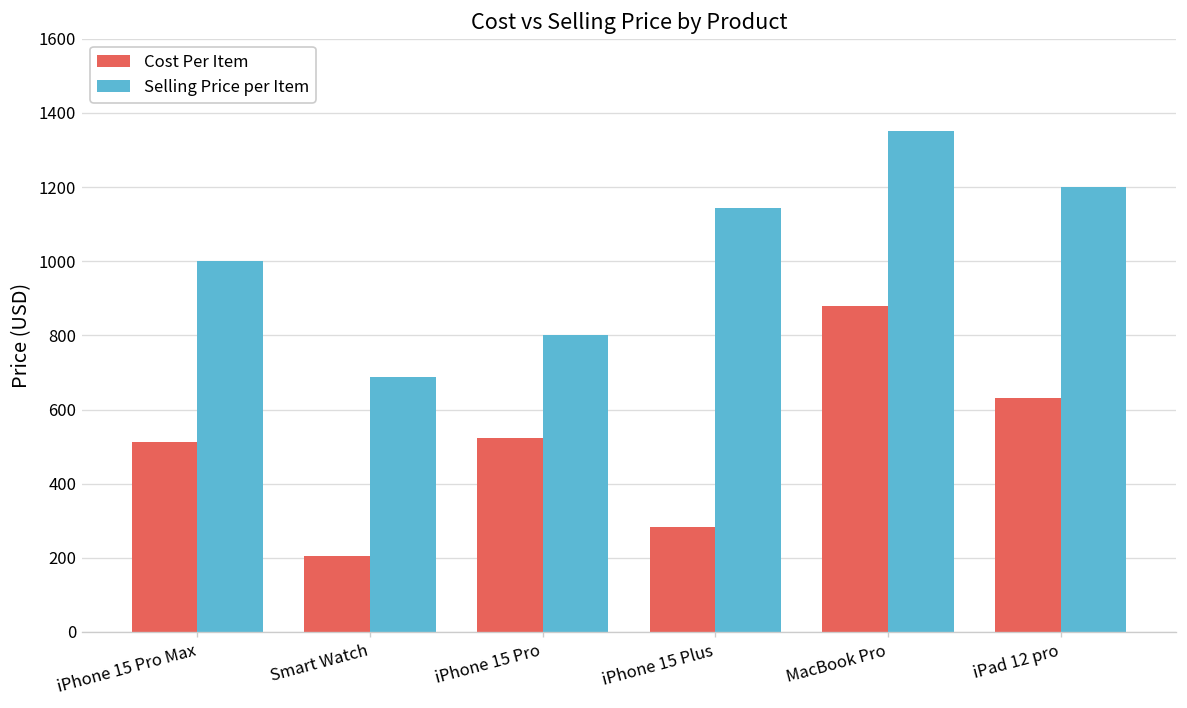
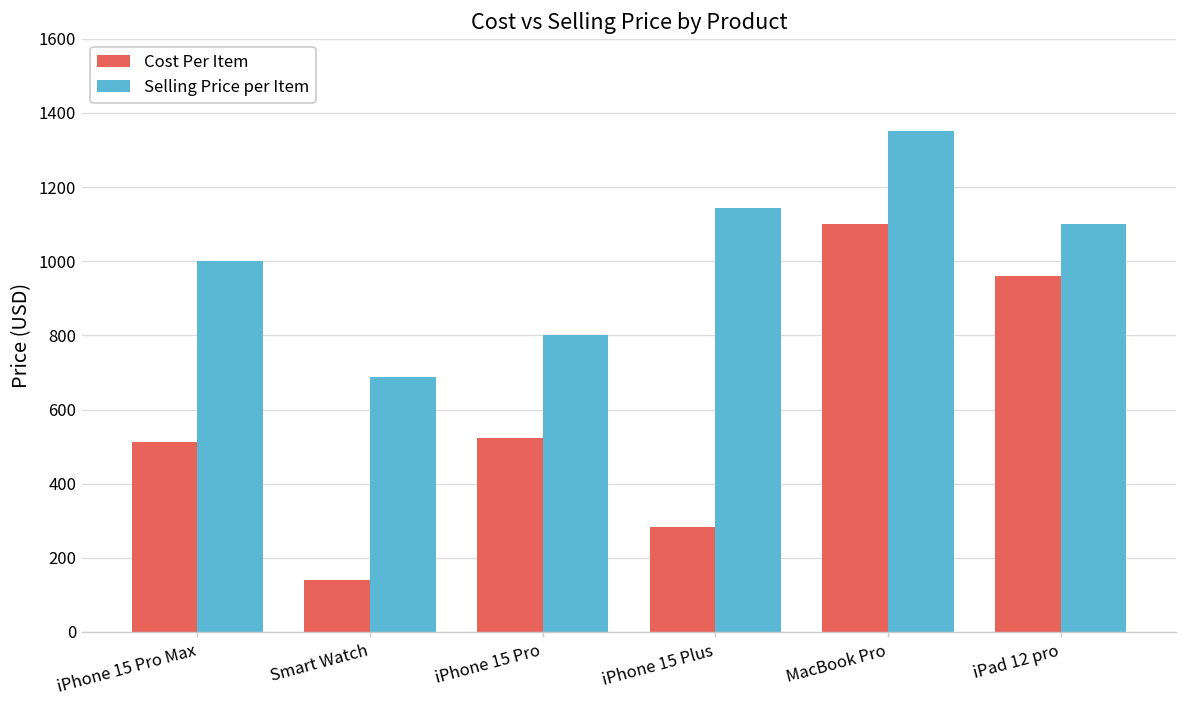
  {
    "Cost Per Item": {
      "iPhone 15 Pro Max": 510,
-     "Smart Watch": 200,
+     "Smart Watch": 140,
      "iPhone 15 Pro": 520,
      "iPhone 15 Plus": 280,
-     "MacBook Pro": 880,
-     "iPad 12 pro": 630
+     "MacBook Pro": 1100,
+     "iPad 12 pro": 960
    },
    "Selling Price per Item": {
      "iPhone 15 Pro Max": 1000,
      "Smart Watch": 690,
      "iPhone 15 Pro": 800,
      "iPhone 15 Plus": 1140,
      "MacBook Pro": 1350,
-     "iPad 12 pro": 1200
+     "iPad 12 pro": 1100
    }
  }
